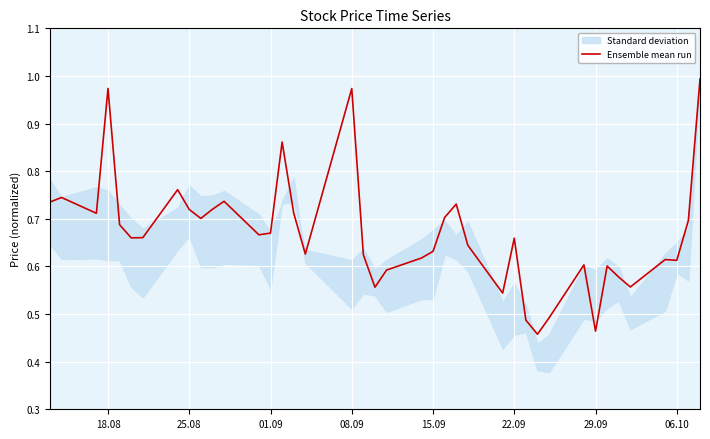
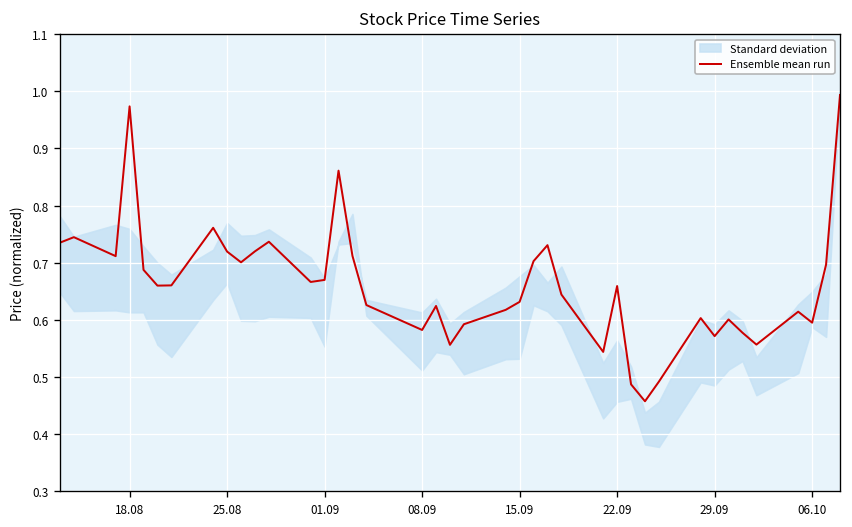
  {
    "Ensemble mean run": {
      "18.08": 0.97,
      "25.08": 0.72,
-     "08.09": 0.97,
+     "08.09": 0.58,
      "15.09": 0.63,
      "22.09": 0.66,
-     "29.09": 0.46,
-     "06.10": 0.61
+     "29.09": 0.57,
+     "06.10": 0.60
    }
  }
